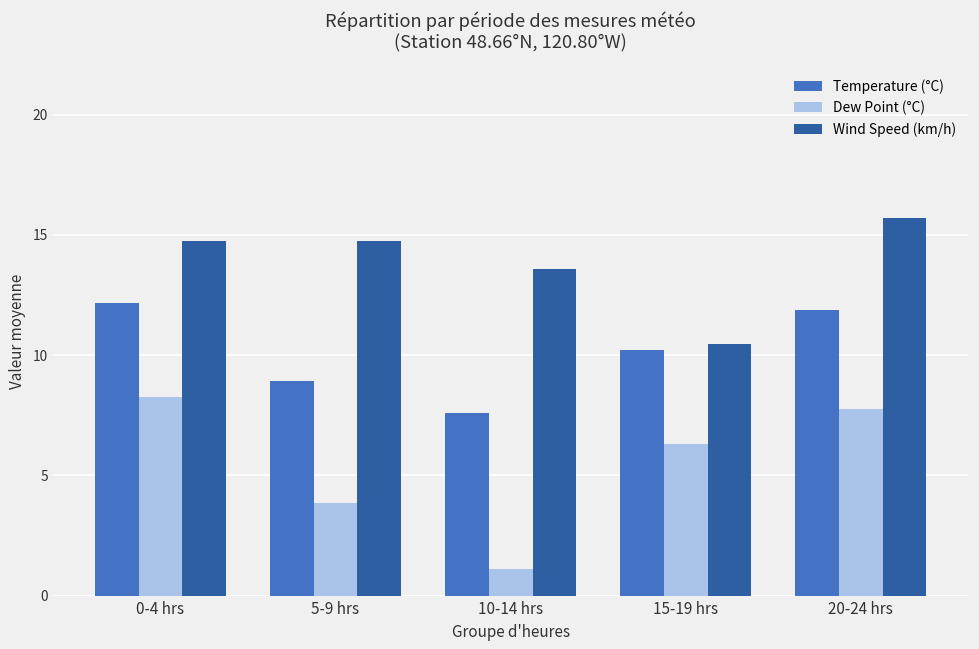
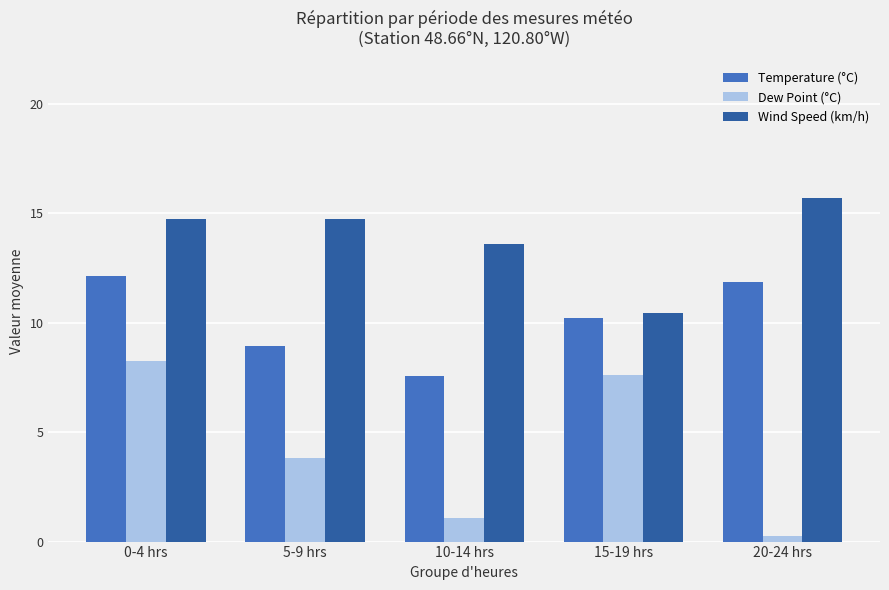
  {
    "Dew Point (°C)": {
      "0-4 hrs": 8.2,
      "5-9 hrs": 3.8,
      "10-14 hrs": 1.1,
-     "15-19 hrs": 6.3,
-     "20-24 hrs": 7.8
+     "15-19 hrs": 7.6,
+     "20-24 hrs": 0.3
    }
  }
